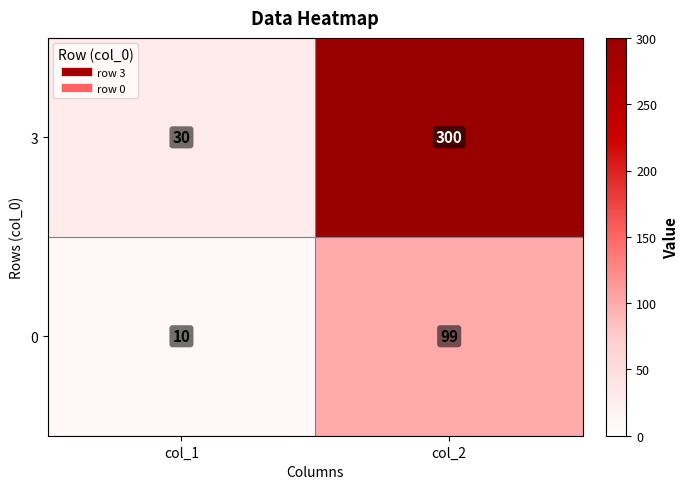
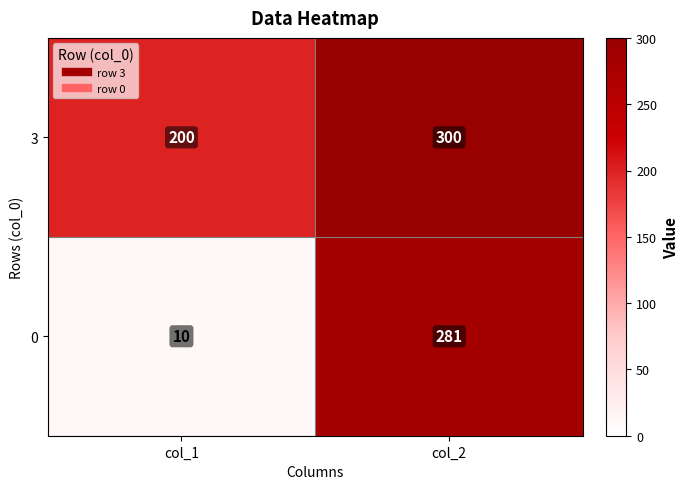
  {
    "3": {
-     "col_1": 30
+     "col_1": 200
    },
    "0": {
-     "col_2": 99
+     "col_2": 281
    }
  }
